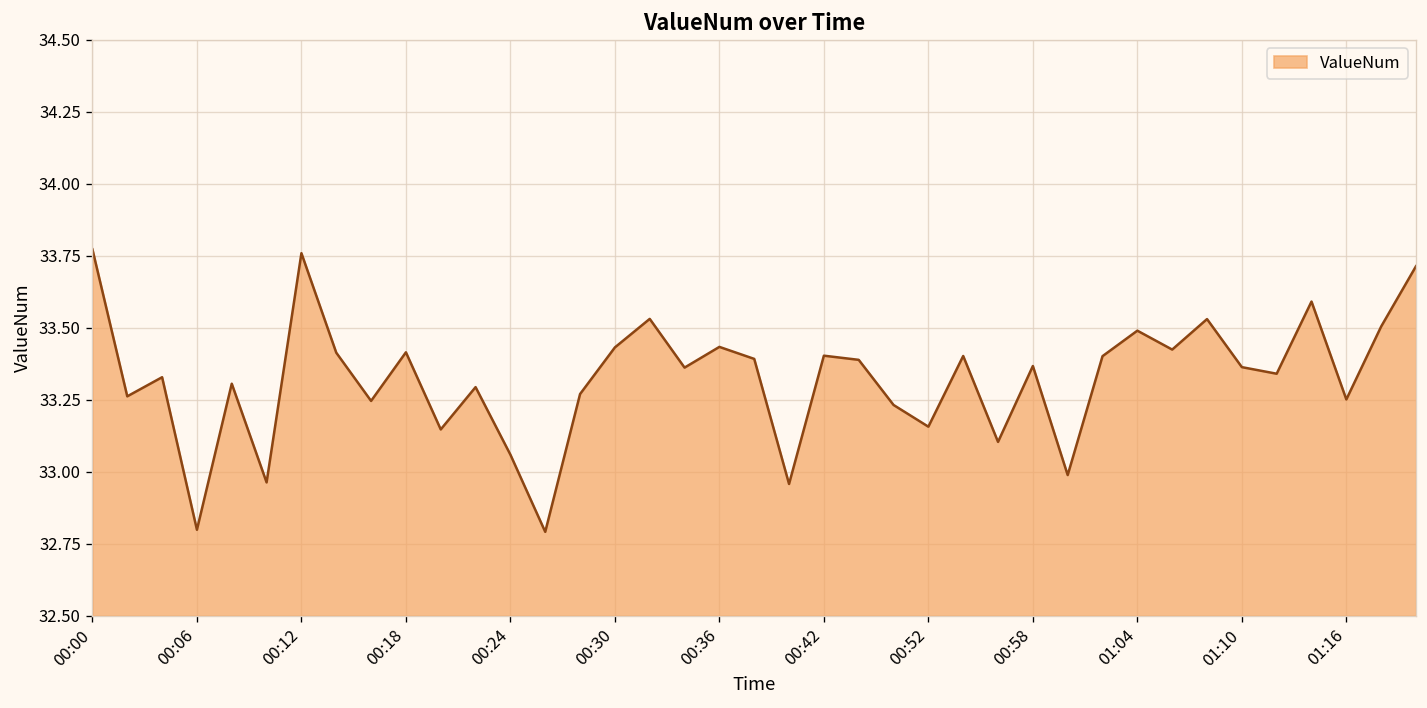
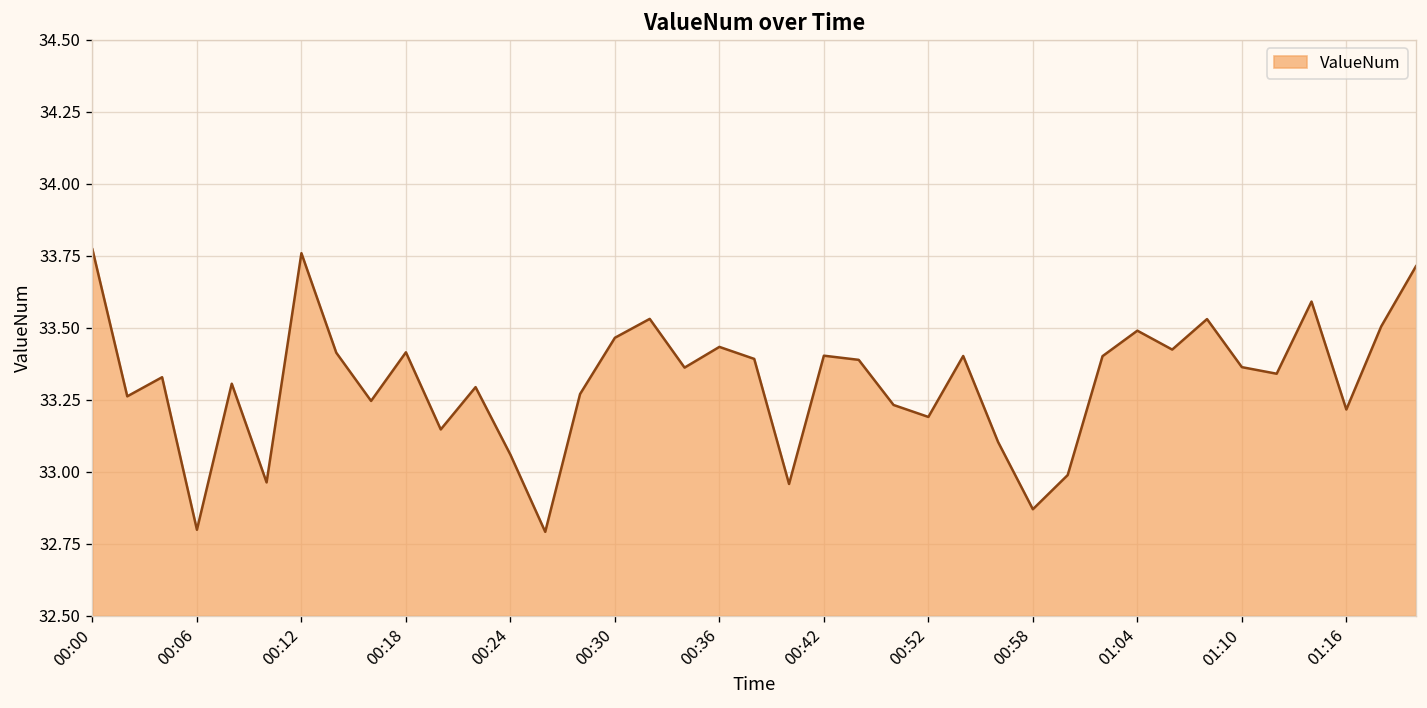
  {
    "00:00": 33.77,
    "00:06": 32.80,
    "00:12": 33.76,
    "00:18": 33.42,
    "00:24": 33.06,
-   "00:30": 33.43,
+   "00:30": 33.47,
    "00:36": 33.43,
    "00:42": 33.40,
-   "00:52": 33.16,
-   "00:58": 33.37,
+   "00:52": 33.19,
+   "00:58": 32.87,
    "01:04": 33.49,
    "01:10": 33.36,
-   "01:16": 33.25
+   "01:16": 33.22
  }
